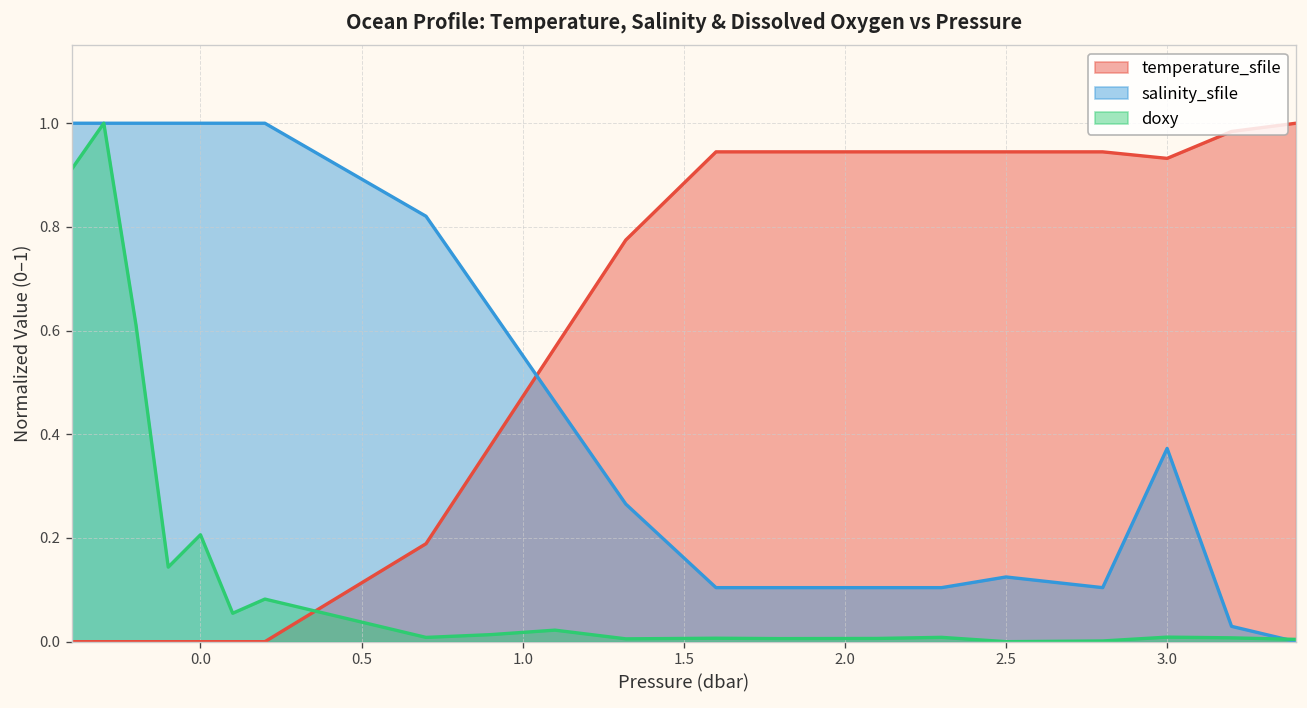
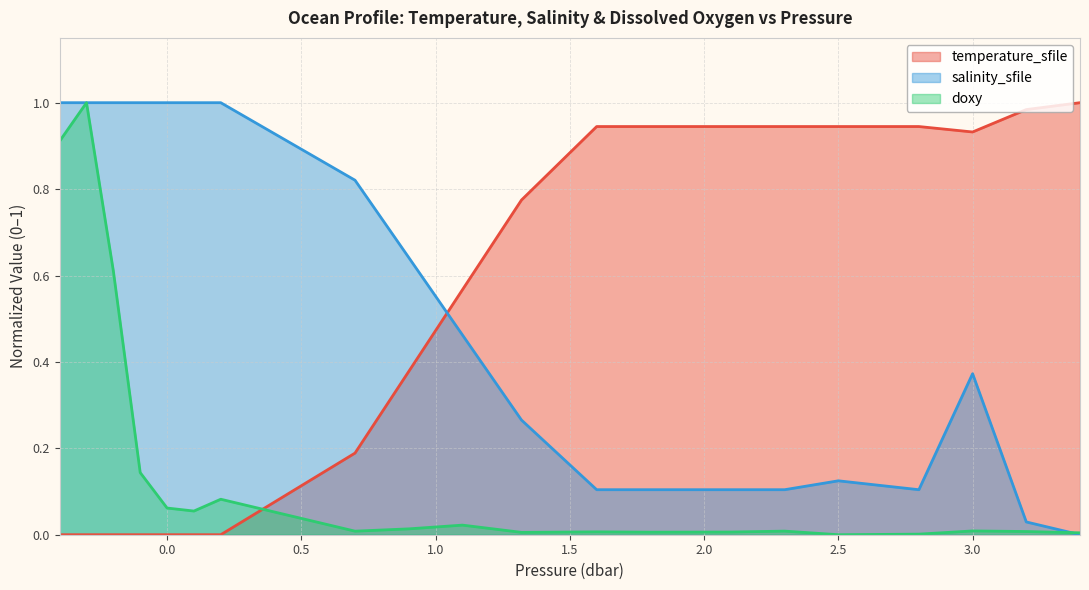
  {
    "temperature_sfile": {
      "0.0": 0.00,
      "2.5": 0.94,
      "3.0": 0.93
    },
    "salinity_sfile": {
      "0.0": 1.00,
      "2.5": 0.12,
      "3.0": 0.37
    },
    "doxy": {
-     "0.0": 0.21,
+     "0.0": 0.06,
      "2.5": 0.00,
      "3.0": 0.01
    }
  }
